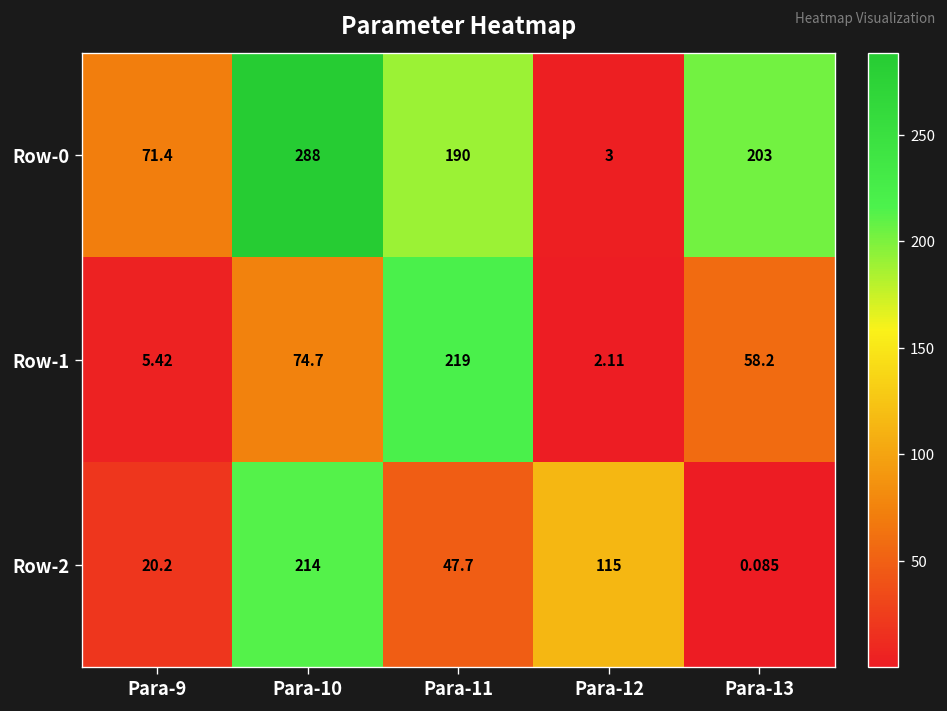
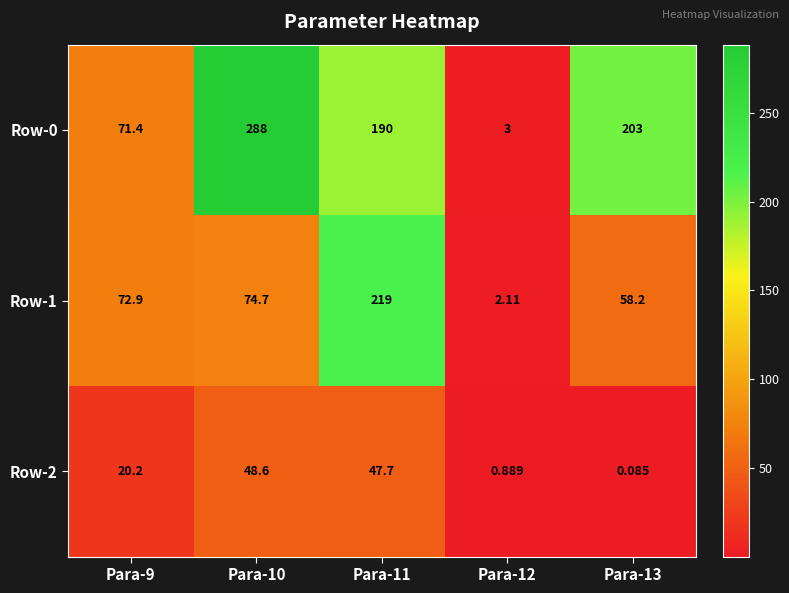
  {
    "Row-0": {
      "Para-9": 71.4,
      "Para-10": 288,
      "Para-11": 190,
      "Para-12": 3,
      "Para-13": 203
    },
    "Row-1": {
-     "Para-9": 5.42,
+     "Para-9": 72.9,
      "Para-10": 74.7,
      "Para-11": 219,
      "Para-12": 2.11,
      "Para-13": 58.2
    },
    "Row-2": {
      "Para-9": 20.2,
-     "Para-10": 214,
+     "Para-10": 48.6,
      "Para-11": 47.7,
-     "Para-12": 115,
+     "Para-12": 0.889,
      "Para-13": 0.085
    }
  }
